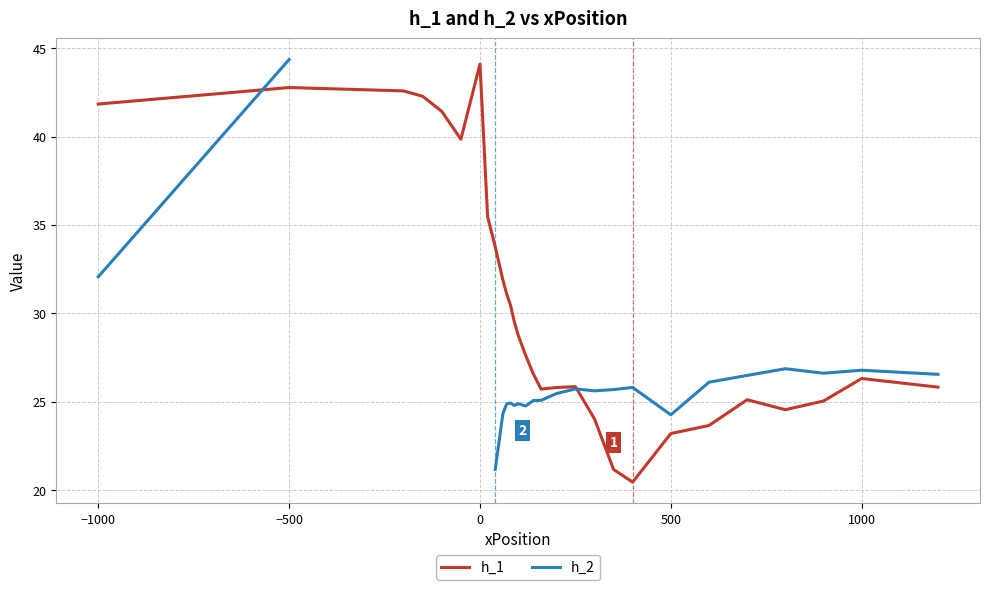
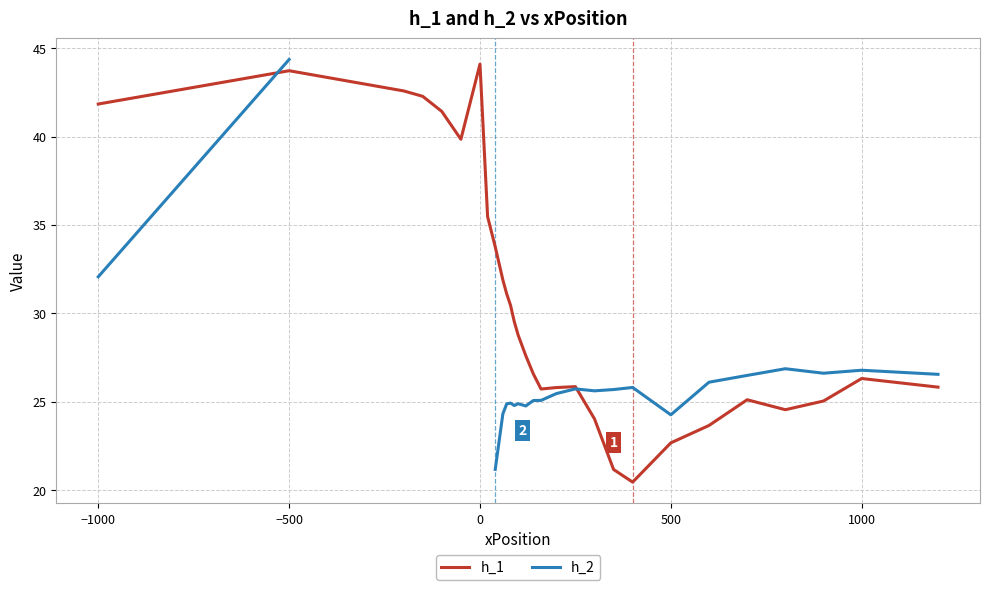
  {
    "h_1": {
      "−1000": 41.8,
-     "−500": 42.8,
+     "−500": 43.7,
      "0": 44.1,
-     "500": 23.2,
+     "500": 22.7,
      "1000": 26.3
    },
    "h_2": {
      "−1000": 32.1,
      "−500": 44.4,
      "500": 24.3,
      "1000": 26.8
    }
  }
